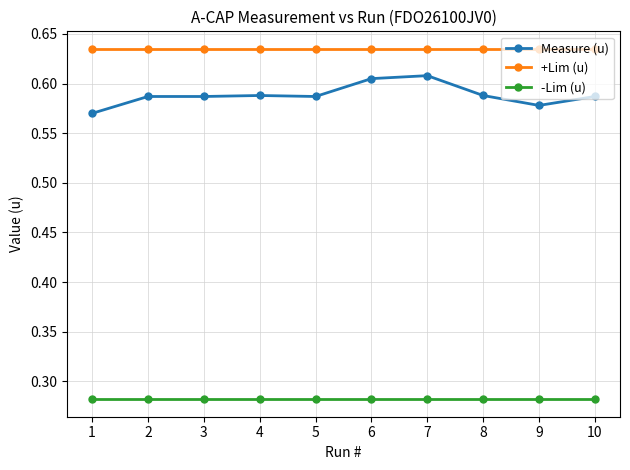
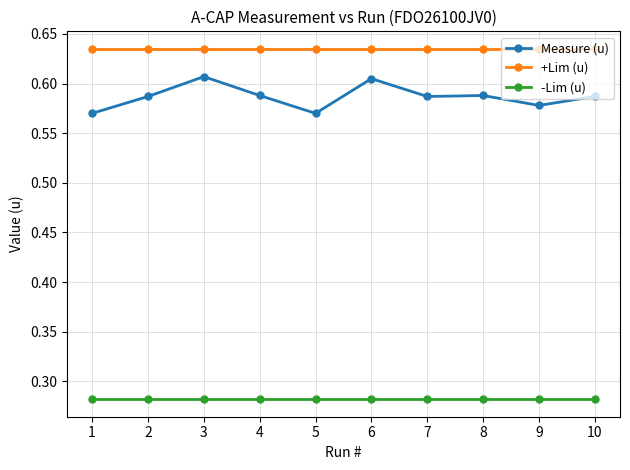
  {
    "Measure (u)": {
      "1": 0.57,
      "2": 0.59,
-     "3": 0.59,
+     "3": 0.61,
      "4": 0.59,
-     "5": 0.59,
+     "5": 0.57,
      "6": 0.61,
-     "7": 0.61,
+     "7": 0.59,
      "8": 0.59,
      "9": 0.58
    },
    "+Lim (u)": {
      "1": 0.64,
      "2": 0.64,
      "3": 0.64,
      "4": 0.64,
      "5": 0.64,
      "6": 0.64,
      "7": 0.64,
      "8": 0.64
    },
    "-Lim (u)": {
      "1": 0.28,
      "2": 0.28,
      "3": 0.28,
      "4": 0.28,
      "5": 0.28,
      "6": 0.28,
      "7": 0.28,
      "8": 0.28,
      "9": 0.28,
      "10": 0.28
    }
  }
